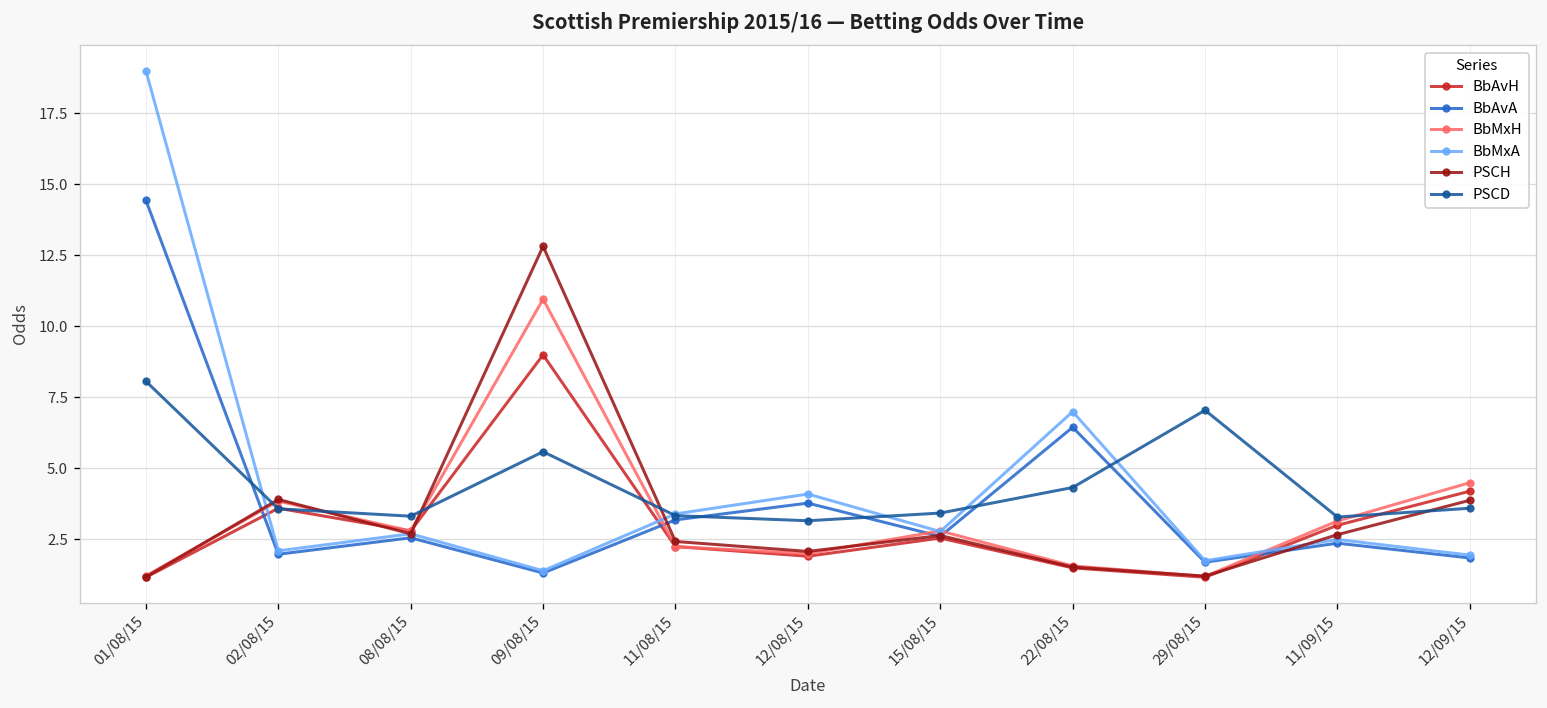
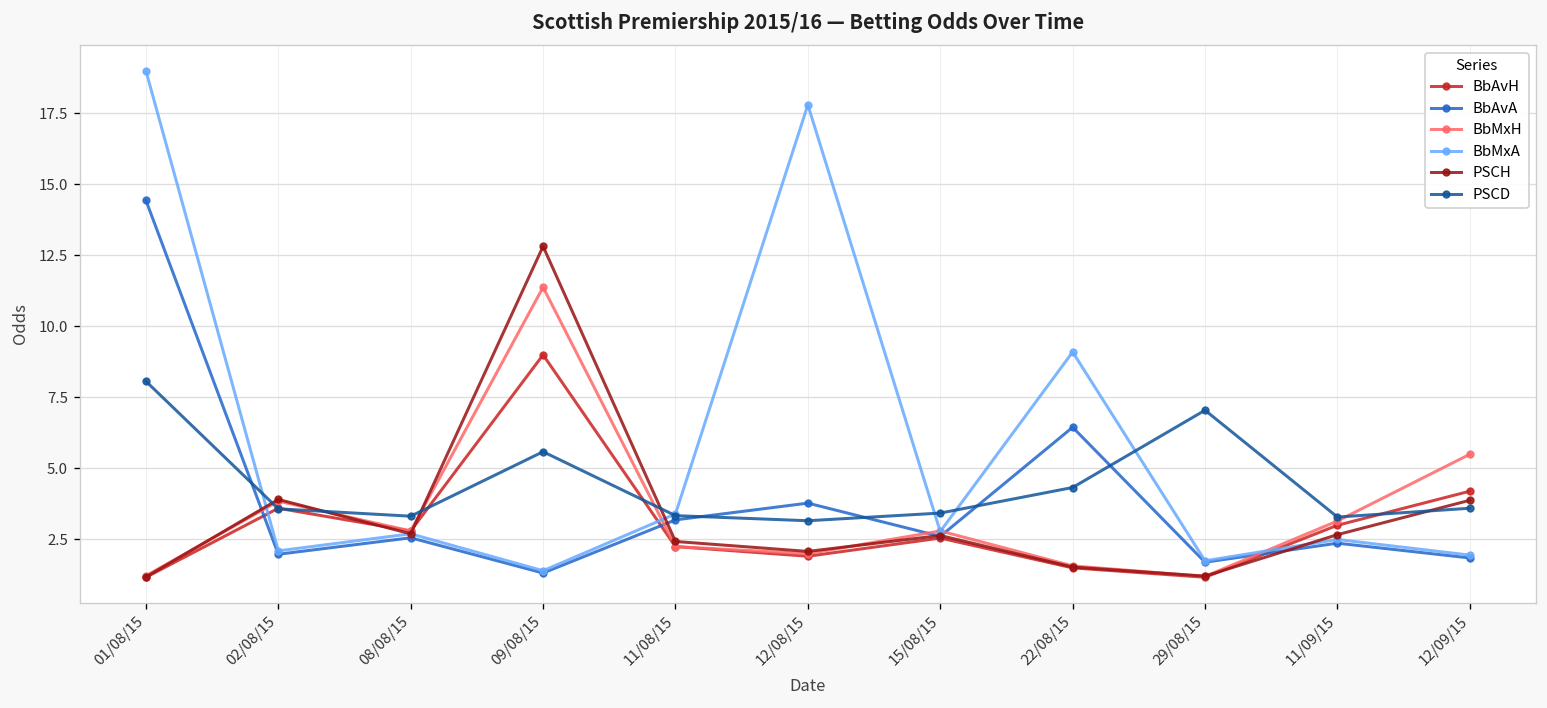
  {
    "BbMxH": {
-     "09/08/15": 11.0,
+     "09/08/15": 11.4,
      "11/09/15": 3.2,
-     "12/09/15": 4.5
+     "12/09/15": 5.5
    },
    "BbMxA": {
      "01/08/15": 19.0,
      "02/08/15": 2.1,
-     "12/08/15": 4.1,
-     "22/08/15": 7.0,
+     "12/08/15": 17.8,
+     "22/08/15": 9.1,
      "11/09/15": 2.5
    }
  }
